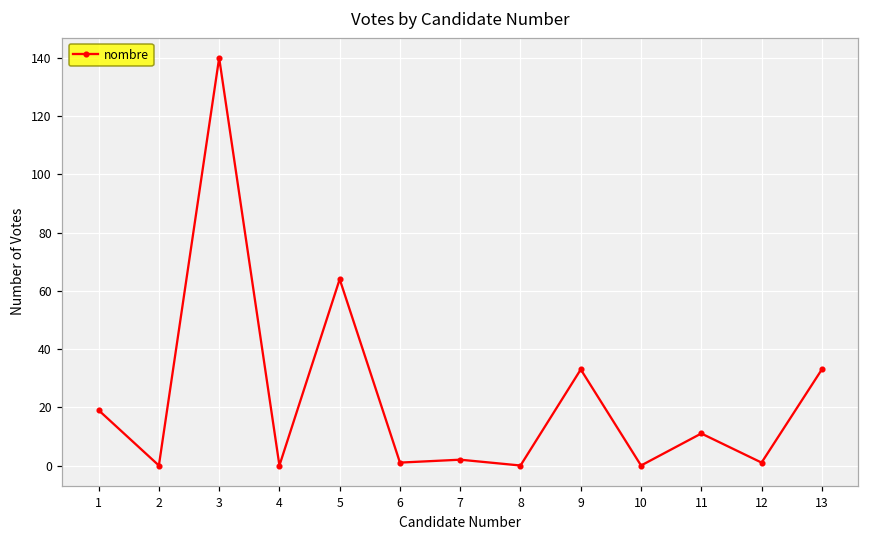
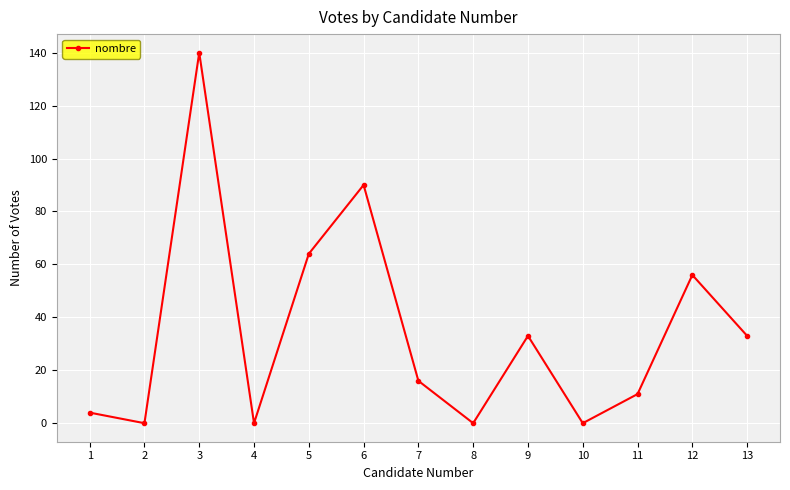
  {
-   "1": 19,
+   "1": 4,
    "2": 0,
    "3": 140,
    "4": 0,
    "5": 64,
-   "6": 1,
-   "7": 2,
+   "6": 90,
+   "7": 16,
    "8": 0,
    "9": 33,
    "10": 0,
    "11": 11,
-   "12": 1,
+   "12": 56,
    "13": 33
  }
